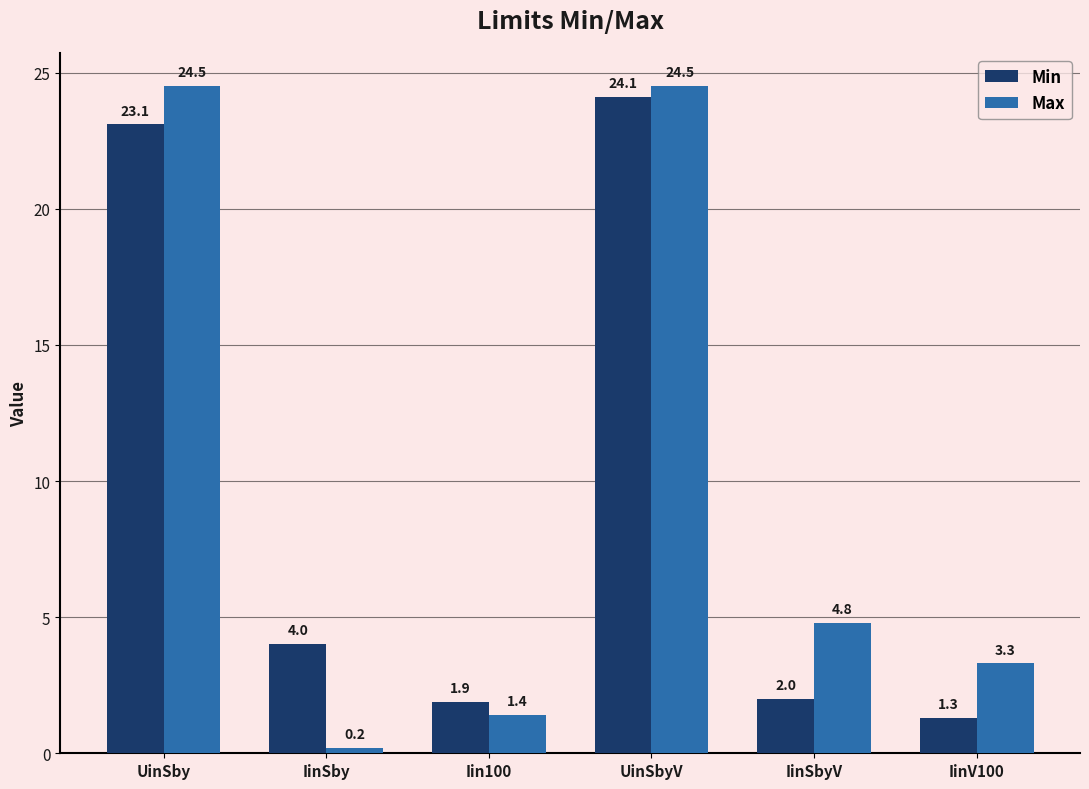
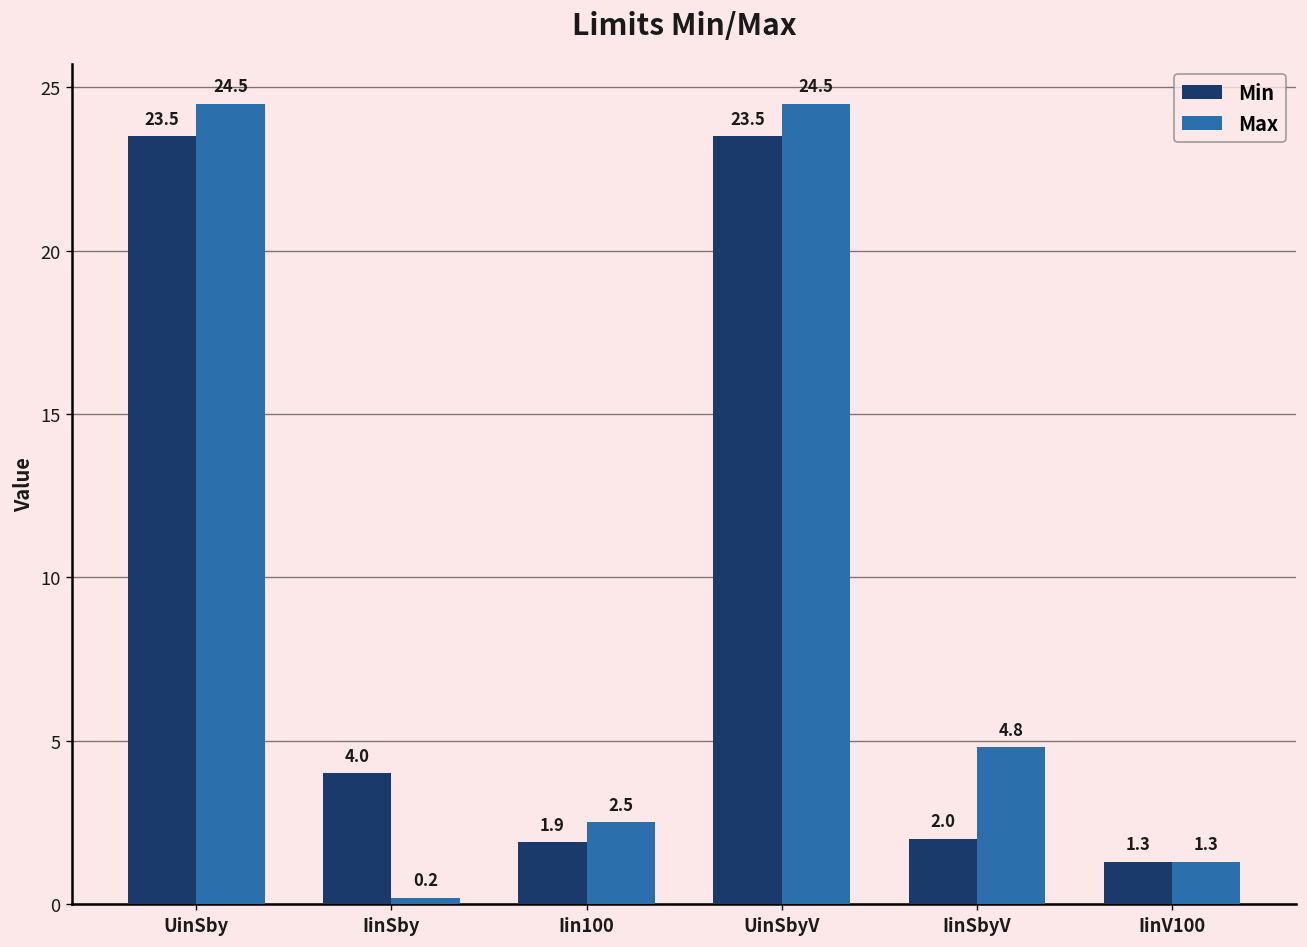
  {
    "Min": {
-     "UinSby": 23.1,
+     "UinSby": 23.5,
      "IinSby": 4.0,
      "Iin100": 1.9,
-     "UinSbyV": 24.1,
+     "UinSbyV": 23.5,
      "IinSbyV": 2.0,
      "IinV100": 1.3
    },
    "Max": {
      "UinSby": 24.5,
      "IinSby": 0.2,
-     "Iin100": 1.4,
+     "Iin100": 2.5,
      "UinSbyV": 24.5,
      "IinSbyV": 4.8,
-     "IinV100": 3.3
+     "IinV100": 1.3
    }
  }
